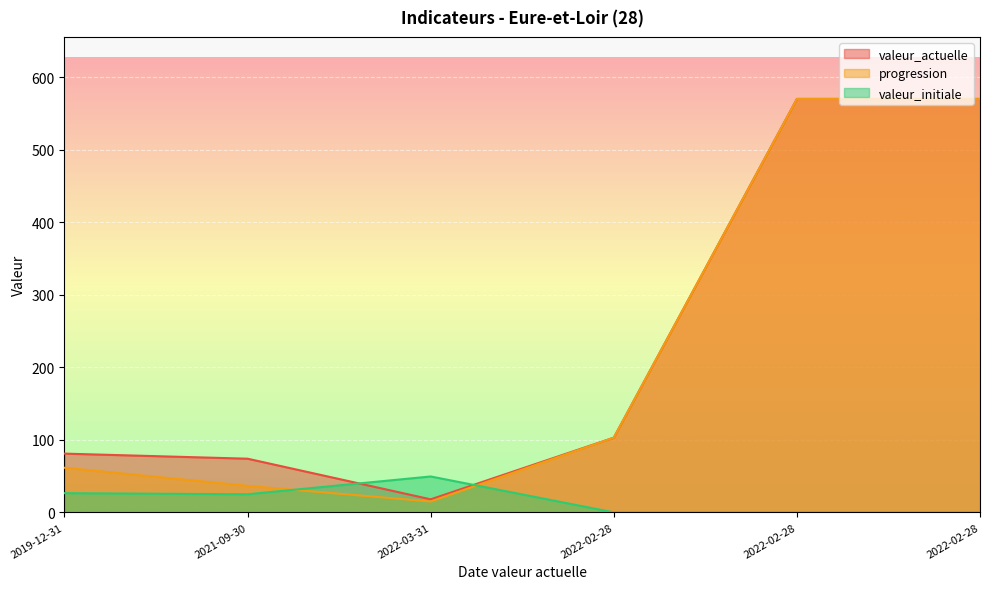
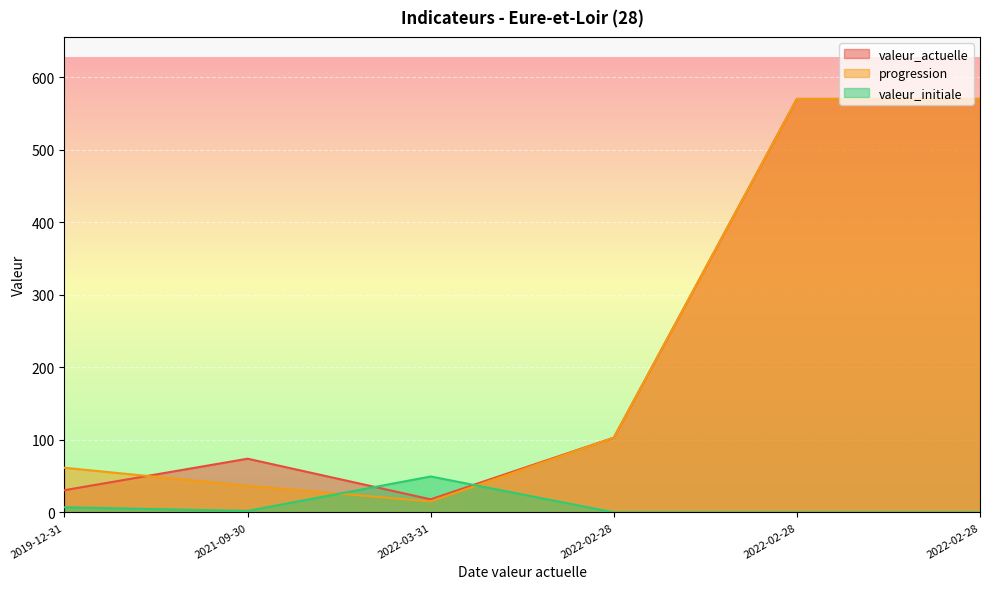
  {
    "valeur_actuelle": {
-     "2019-12-31": 80,
+     "2019-12-31": 30,
      "2021-09-30": 70
    },
    "progression": {
      "2019-12-31": 60,
      "2021-09-30": 40
    },
    "valeur_initiale": {
-     "2019-12-31": 30,
-     "2021-09-30": 30,
+     "2019-12-31": 10,
+     "2021-09-30": 0,
      "2022-03-31": 50
    }
  }
